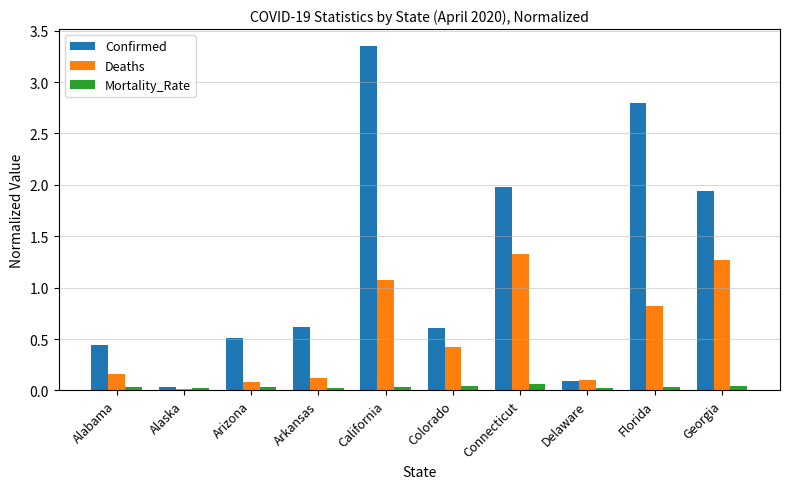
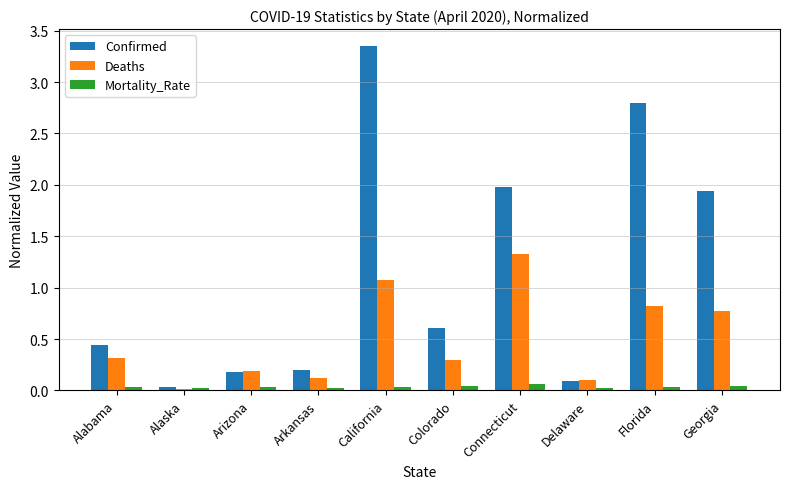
  {
    "Confirmed": {
      "Alabama": 0.44,
      "Alaska": 0.03,
-     "Arizona": 0.51,
-     "Arkansas": 0.62,
+     "Arizona": 0.18,
+     "Arkansas": 0.20,
      "California": 3.35,
      "Colorado": 0.61,
      "Connecticut": 1.98,
      "Delaware": 0.09,
      "Florida": 2.79,
      "Georgia": 1.94
    },
    "Deaths": {
-     "Alabama": 0.16,
-     "Arizona": 0.08,
+     "Alabama": 0.31,
+     "Arizona": 0.19,
      "Arkansas": 0.12,
      "California": 1.08,
-     "Colorado": 0.42,
+     "Colorado": 0.30,
      "Connecticut": 1.33,
      "Delaware": 0.10,
      "Florida": 0.82,
-     "Georgia": 1.26
+     "Georgia": 0.78
    },
    "Mortality_Rate": {
      "Alabama": 0.03,
      "Alaska": 0.03,
      "Arizona": 0.04,
      "California": 0.04,
      "Colorado": 0.04,
      "Connecticut": 0.07,
      "Delaware": 0.03,
      "Florida": 0.03,
      "Georgia": 0.04
    }
  }
